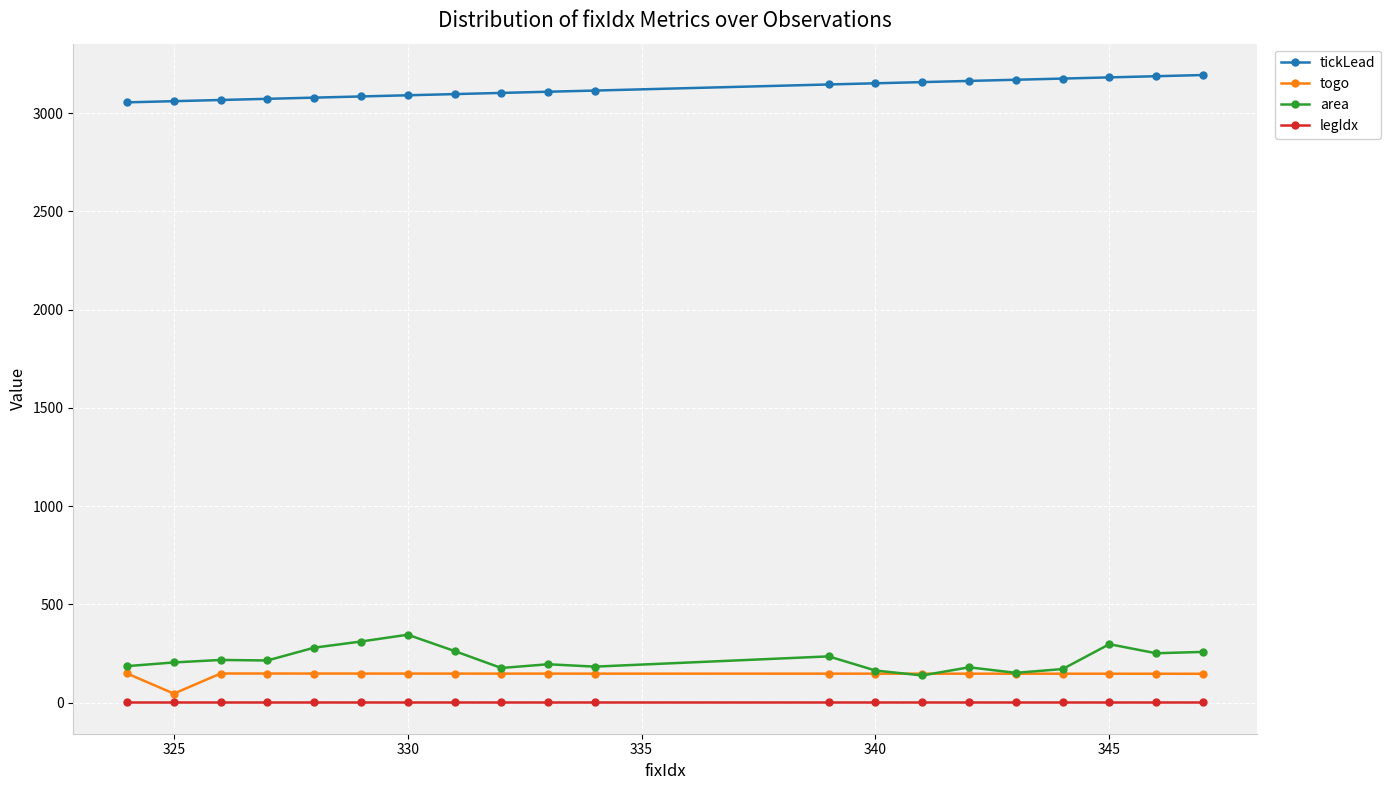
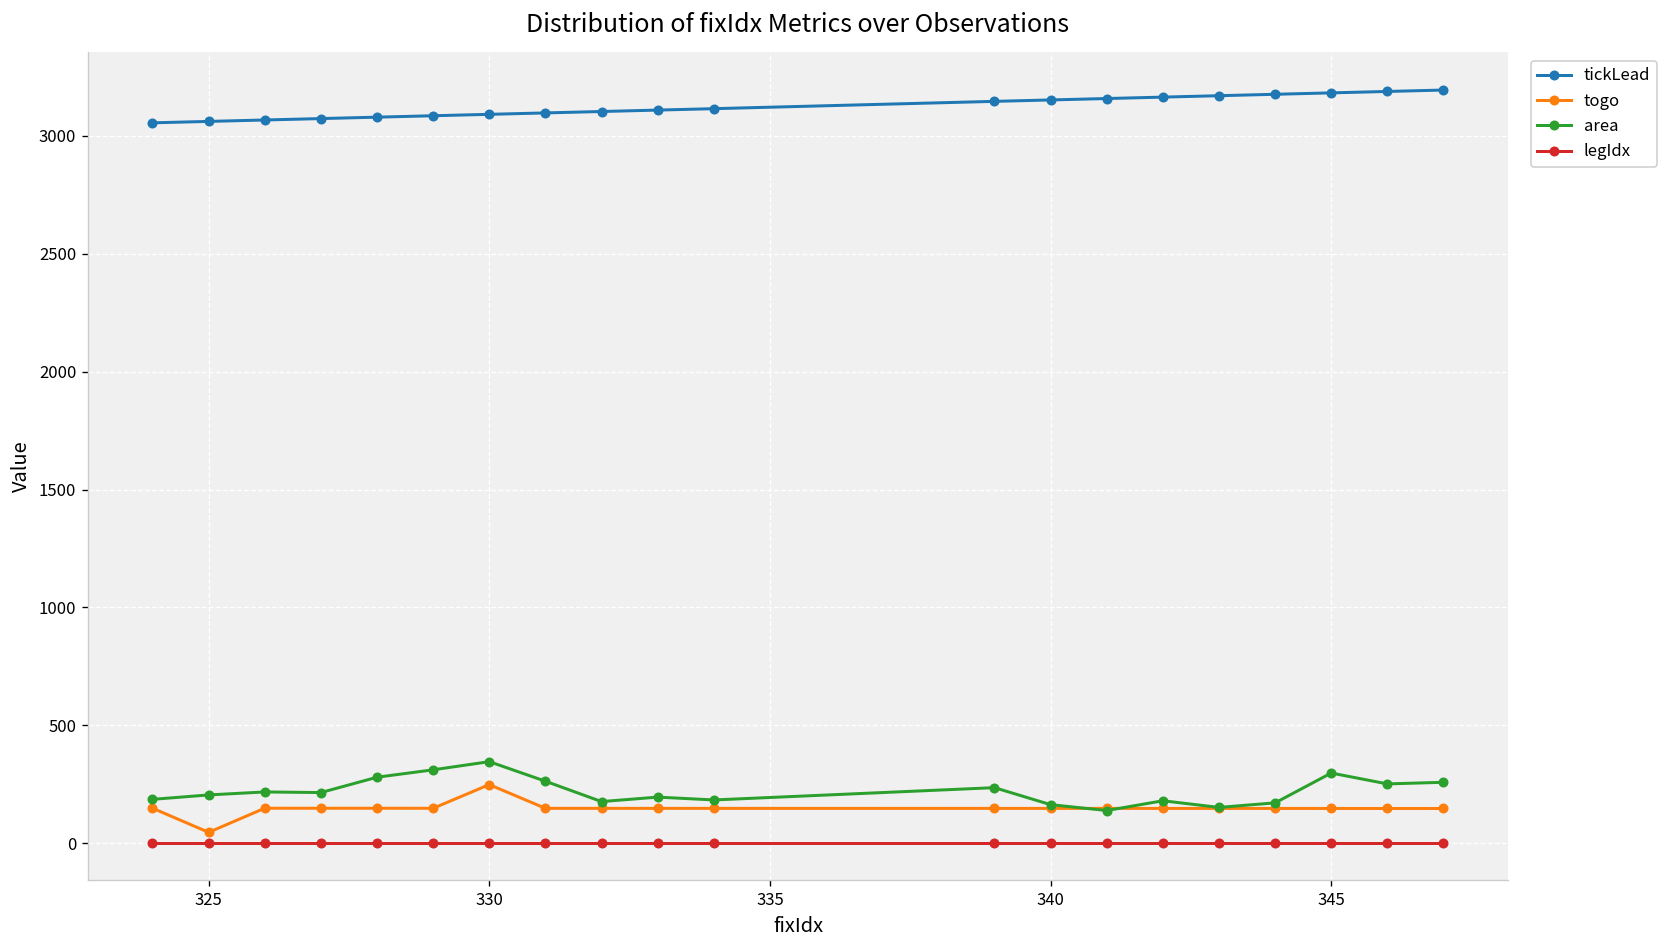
  {
    "tickLead": {
      "325": 3060,
      "330": 3090,
      "340": 3150,
      "345": 3180
    },
    "togo": {
      "325": 50,
-     "330": 150,
+     "330": 250,
      "340": 150,
      "345": 150
    },
    "area": {
      "325": 210,
      "330": 350,
      "340": 160,
      "345": 300
    },
    "legIdx": {
      "325": 0,
      "330": 0,
      "340": 0,
      "345": 0
    }
  }
